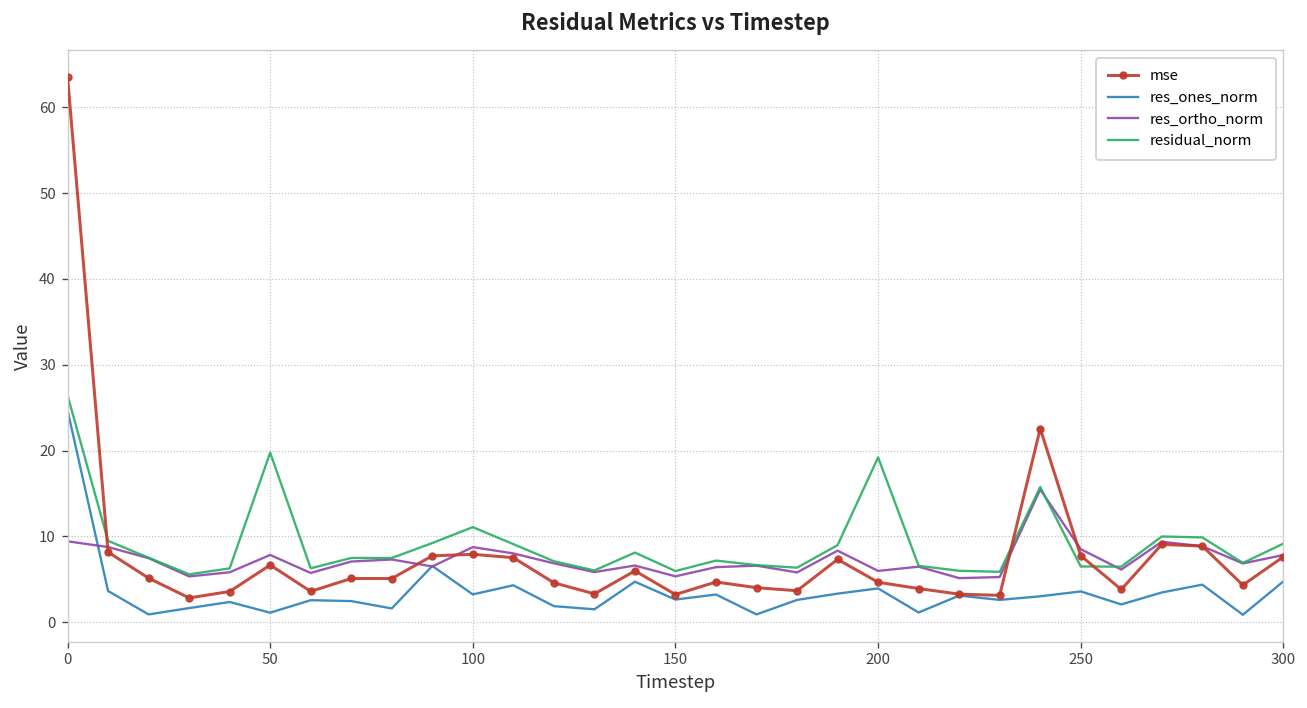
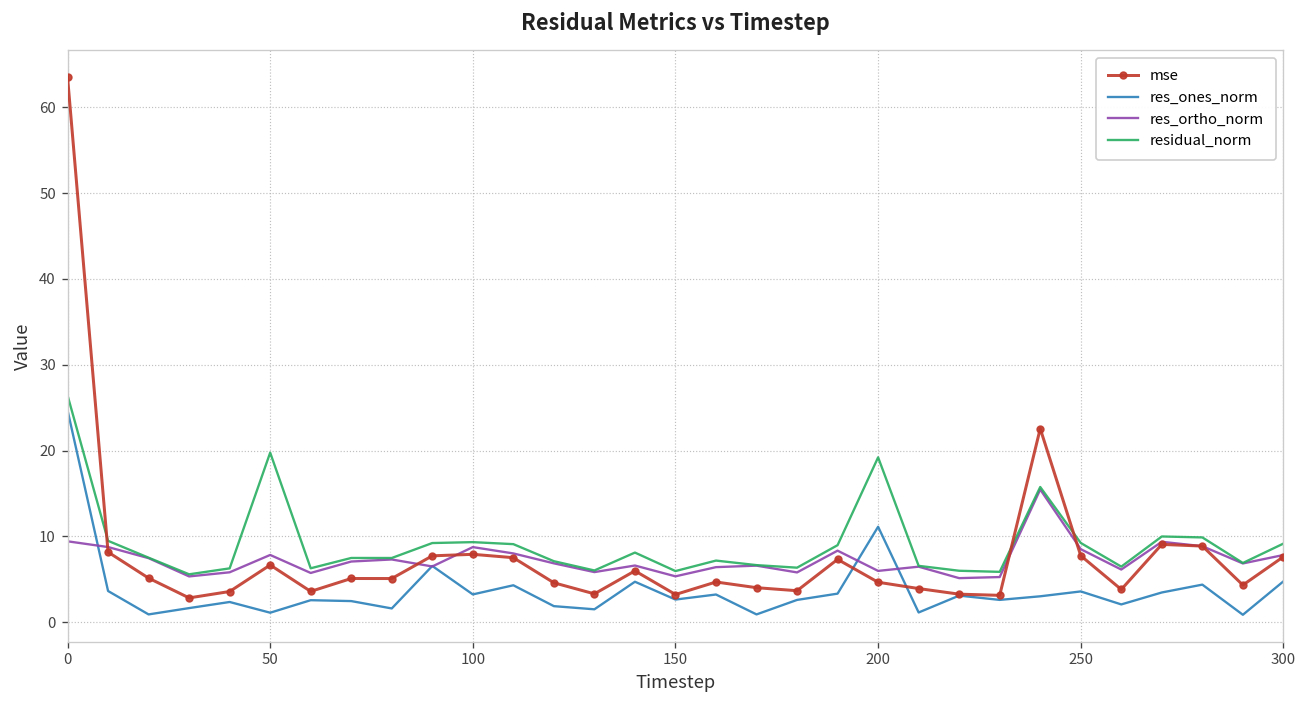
  {
    "mse": {
      "0": 64,
      "50": 7,
      "100": 8,
      "150": 3,
      "200": 5,
      "250": 8
    },
    "res_ones_norm": {
      "0": 25,
      "50": 1,
      "100": 3,
      "150": 3,
-     "200": 4,
+     "200": 11,
      "250": 4,
      "300": 5
    },
    "res_ortho_norm": {
      "0": 9,
      "50": 8,
      "100": 9,
      "150": 5,
      "200": 6,
      "250": 9
    },
    "residual_norm": {
      "0": 26,
      "50": 20,
-     "100": 11,
+     "100": 9,
      "150": 6,
      "200": 19,
-     "250": 6,
+     "250": 9,
      "300": 9
    }
  }
